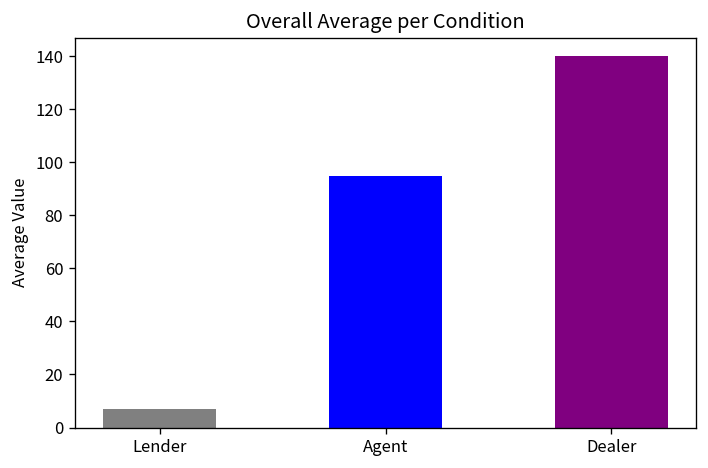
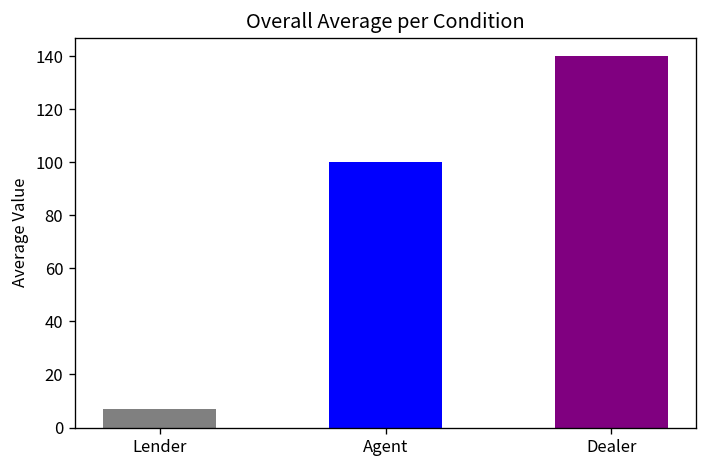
  {
    "Lender": 7,
-   "Agent": 95,
+   "Agent": 100,
    "Dealer": 140
  }
